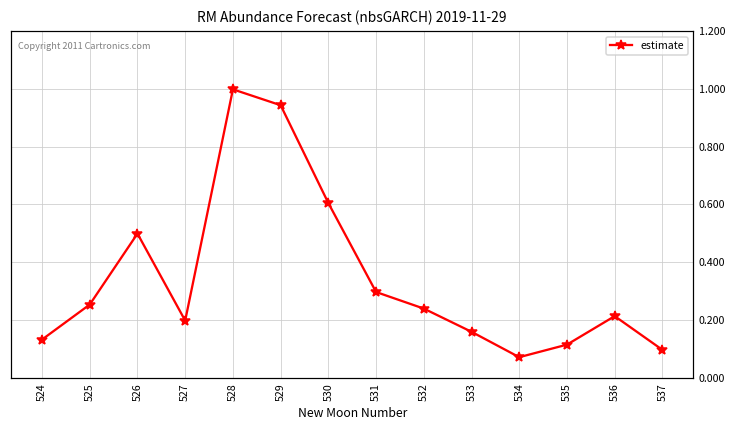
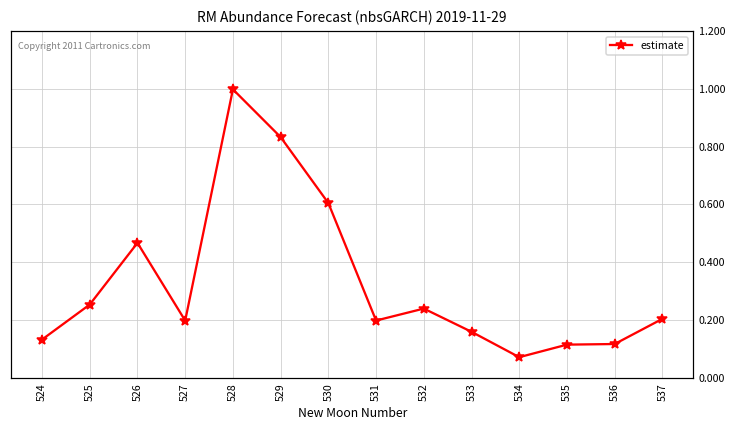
  {
    "524": 0.13,
    "525": 0.25,
-   "526": 0.50,
+   "526": 0.47,
    "527": 0.20,
    "528": 1.00,
-   "529": 0.94,
+   "529": 0.83,
    "530": 0.60,
-   "531": 0.30,
+   "531": 0.20,
    "532": 0.24,
    "533": 0.16,
    "534": 0.07,
    "535": 0.11,
-   "536": 0.21,
-   "537": 0.10
+   "536": 0.12,
+   "537": 0.20
  }
